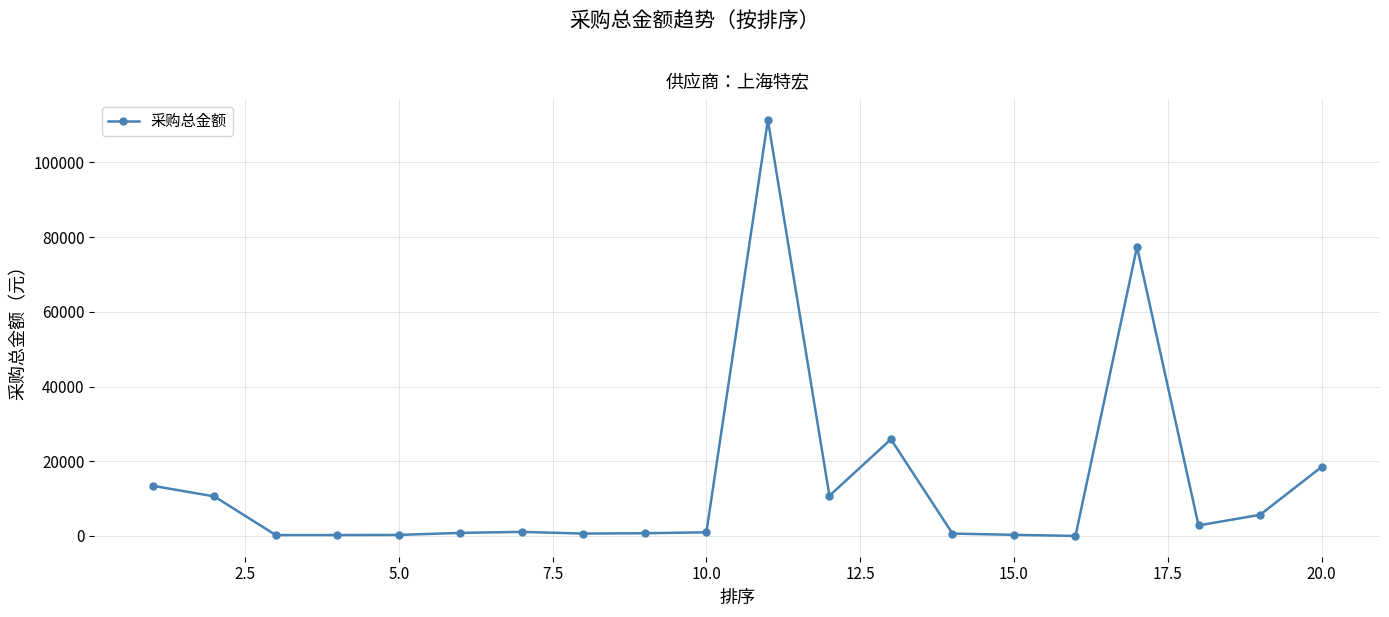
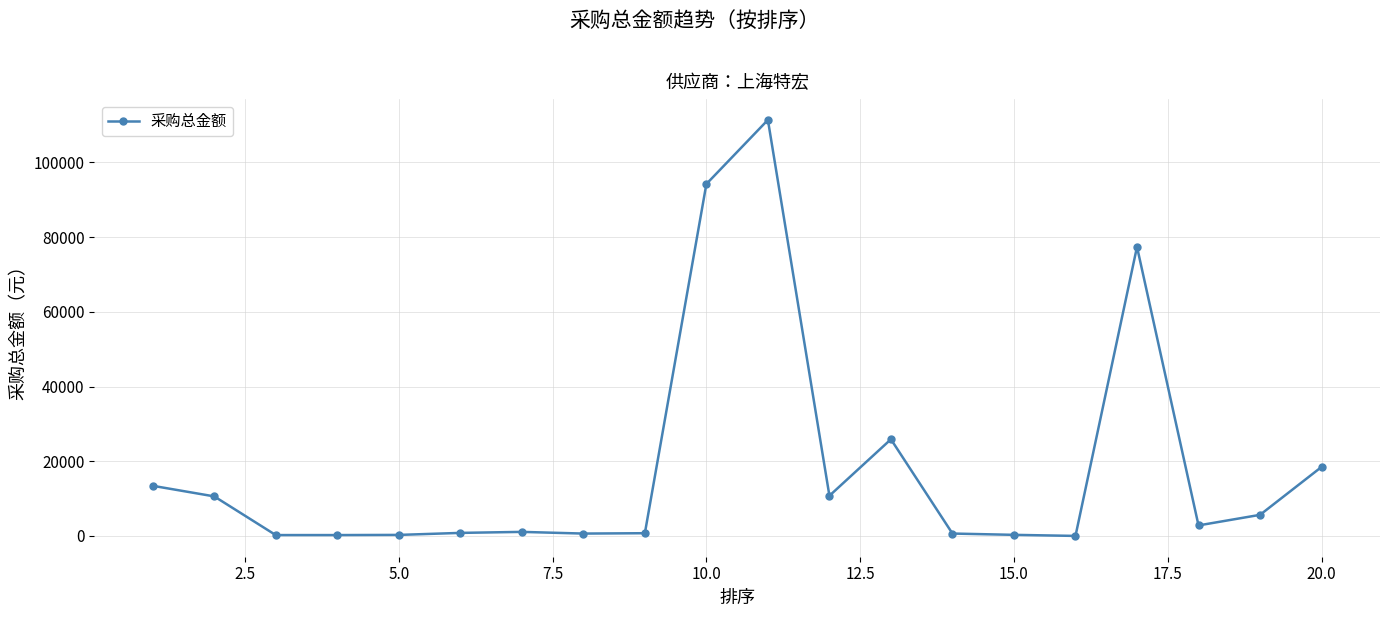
  {
    "5.0": 0,
-   "10.0": 1000,
+   "10.0": 94000,
    "15.0": 0,
    "20.0": 18000
  }
